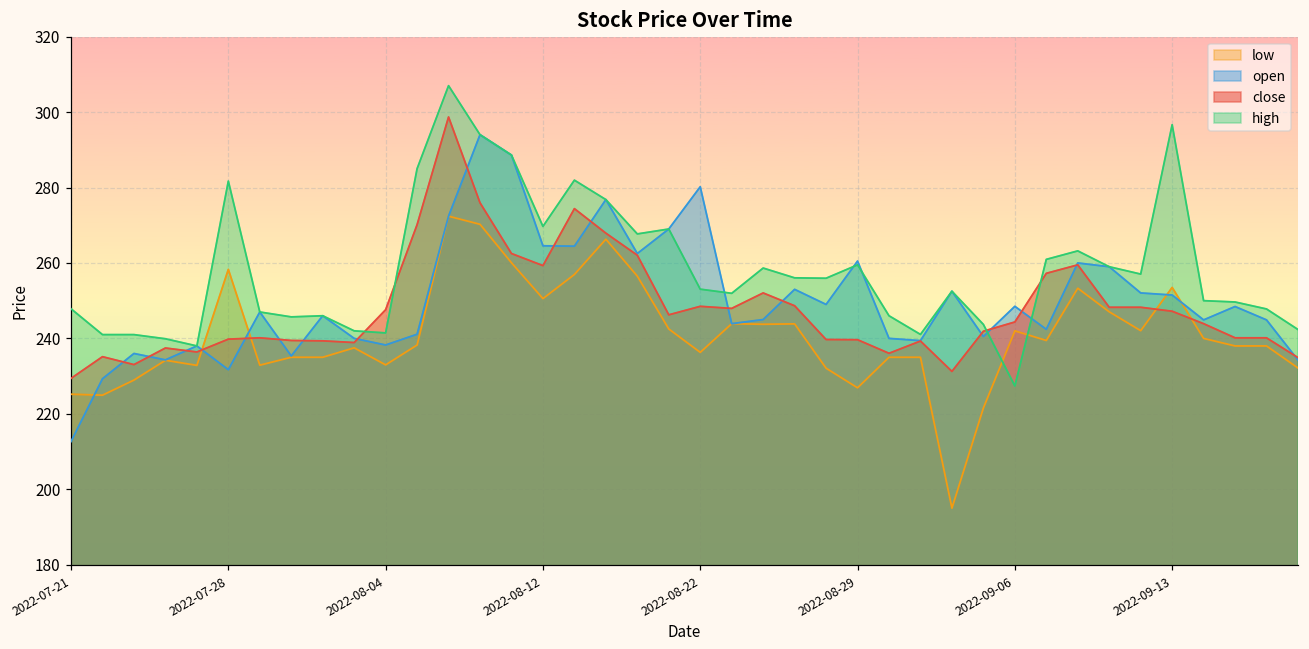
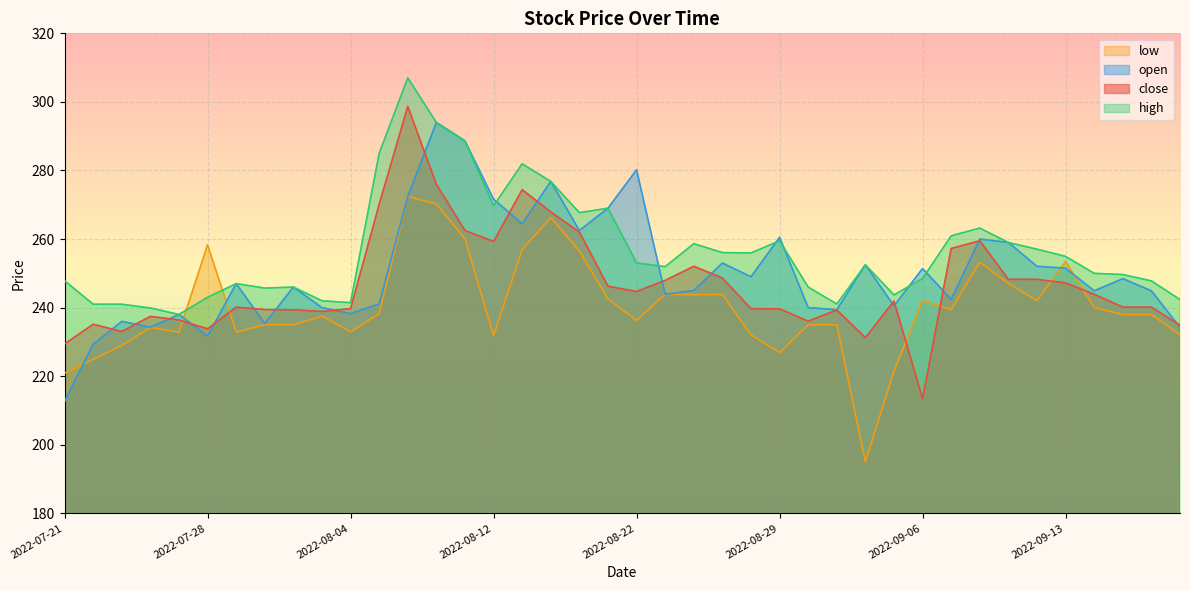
  {
    "low": {
-     "2022-07-21": 225,
+     "2022-07-21": 221,
      "2022-07-28": 258,
      "2022-08-04": 233,
-     "2022-08-12": 251,
+     "2022-08-12": 232,
      "2022-08-22": 236,
      "2022-08-29": 227,
      "2022-09-06": 242,
      "2022-09-13": 254
    },
    "open": {
      "2022-07-21": 213,
      "2022-07-28": 232,
      "2022-08-04": 238,
-     "2022-08-12": 265,
+     "2022-08-12": 272,
      "2022-08-22": 280,
      "2022-08-29": 261,
-     "2022-09-06": 249,
+     "2022-09-06": 251,
      "2022-09-13": 252
    },
    "close": {
      "2022-07-21": 229,
-     "2022-07-28": 240,
-     "2022-08-04": 248,
+     "2022-07-28": 234,
+     "2022-08-04": 240,
      "2022-08-12": 259,
-     "2022-08-22": 249,
+     "2022-08-22": 245,
      "2022-08-29": 240,
-     "2022-09-06": 244,
+     "2022-09-06": 213,
      "2022-09-13": 247
    },
    "high": {
      "2022-07-21": 248,
-     "2022-07-28": 282,
+     "2022-07-28": 243,
      "2022-08-04": 241,
      "2022-08-12": 270,
      "2022-08-22": 253,
      "2022-08-29": 260,
-     "2022-09-06": 227,
-     "2022-09-13": 297
+     "2022-09-06": 249,
+     "2022-09-13": 255
    }
  }
